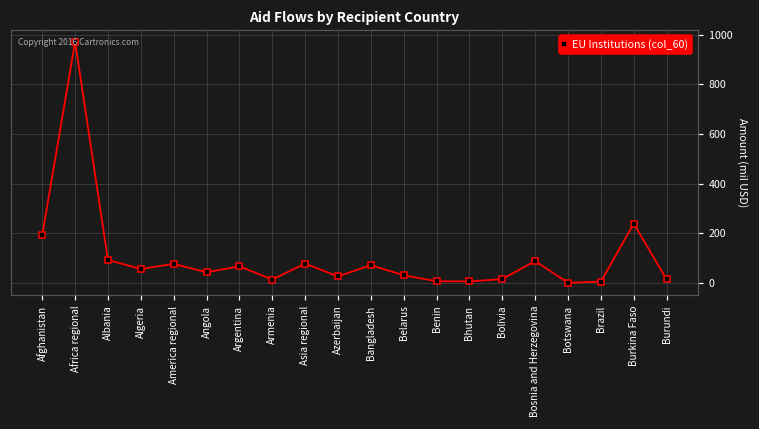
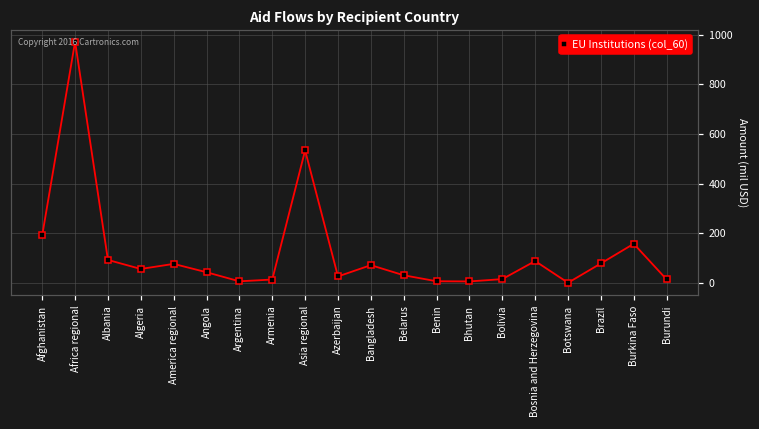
  {
    "Afghanistan": 190,
    "Albania": 90,
    "Algeria": 60,
    "America regional": 80,
    "Angola": 40,
-   "Argentina": 70,
+   "Argentina": 10,
    "Armenia": 10,
-   "Asia regional": 80,
+   "Asia regional": 530,
    "Azerbaijan": 30,
    "Bangladesh": 70,
    "Belarus": 30,
    "Benin": 10,
    "Bhutan": 10,
    "Bolivia": 20,
    "Bosnia and Herzegovina": 90,
    "Botswana": 0,
-   "Brazil": 10,
-   "Burkina Faso": 240,
+   "Brazil": 80,
+   "Burkina Faso": 160,
    "Burundi": 10
  }
